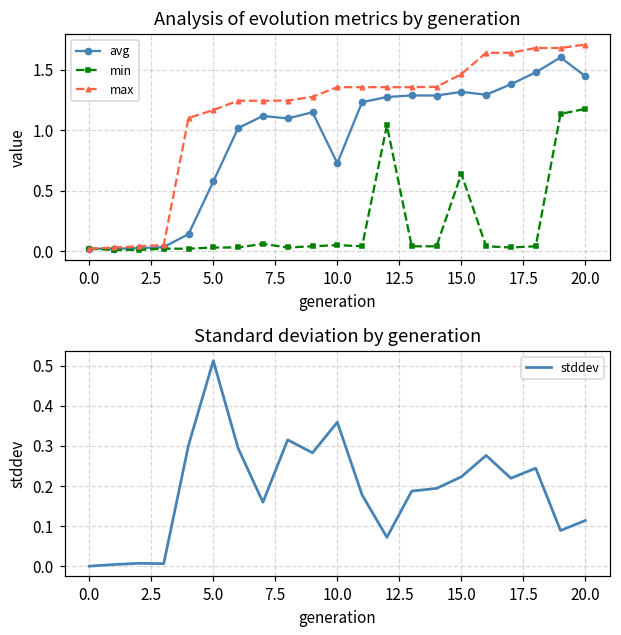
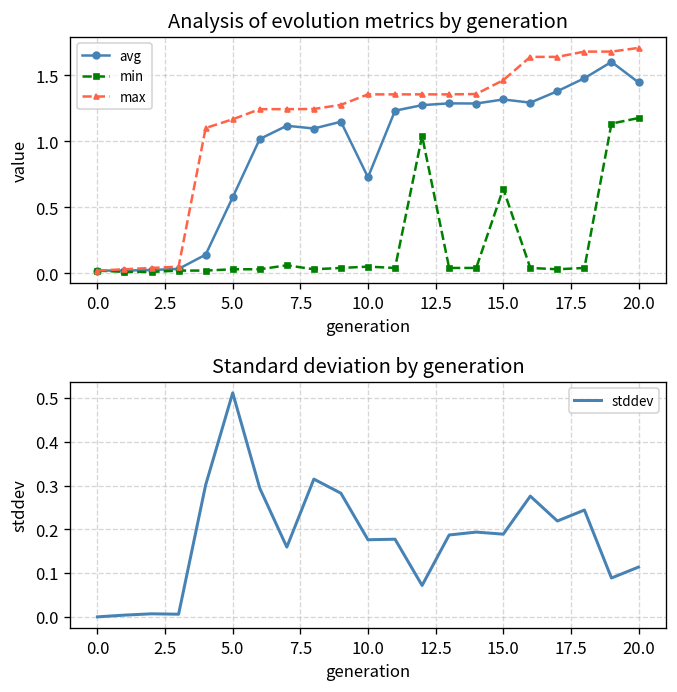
  {
    "Analysis of evolution metrics by generation": {
      "avg": {
        "5.0": 0.58,
        "10.0": 0.73,
        "15.0": 1.32,
        "20.0": 1.45
      },
      "min": {
        "5.0": 0.03,
        "10.0": 0.05,
        "15.0": 0.64,
        "20.0": 1.18
      },
      "max": {
        "5.0": 1.17,
        "10.0": 1.36,
        "15.0": 1.46,
        "20.0": 1.71
      }
    },
    "Standard deviation by generation": {
      "0.0": 0.00,
      "5.0": 0.51,
-     "10.0": 0.36,
-     "15.0": 0.22,
+     "10.0": 0.18,
+     "15.0": 0.19,
      "20.0": 0.11
    }
  }
